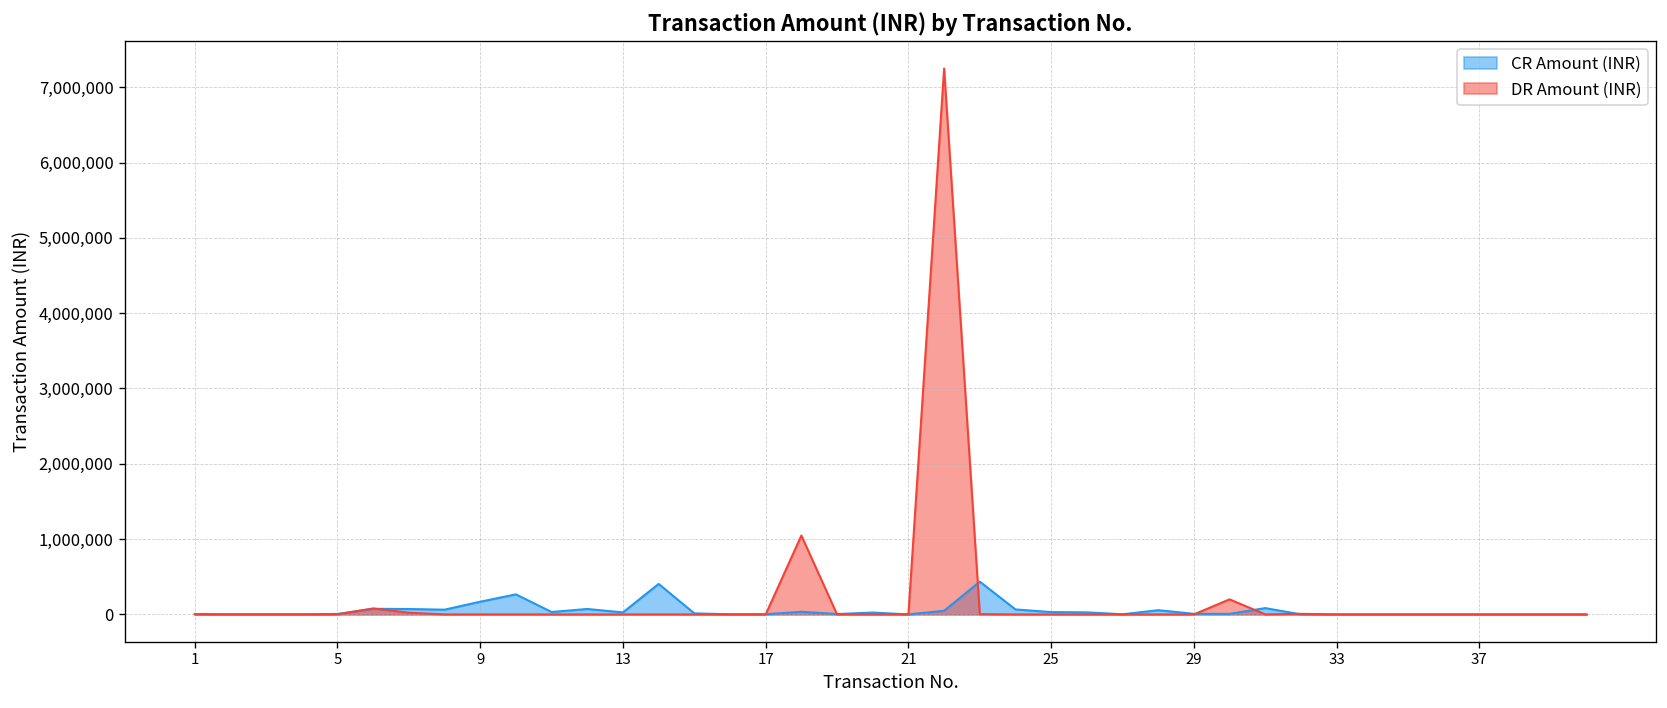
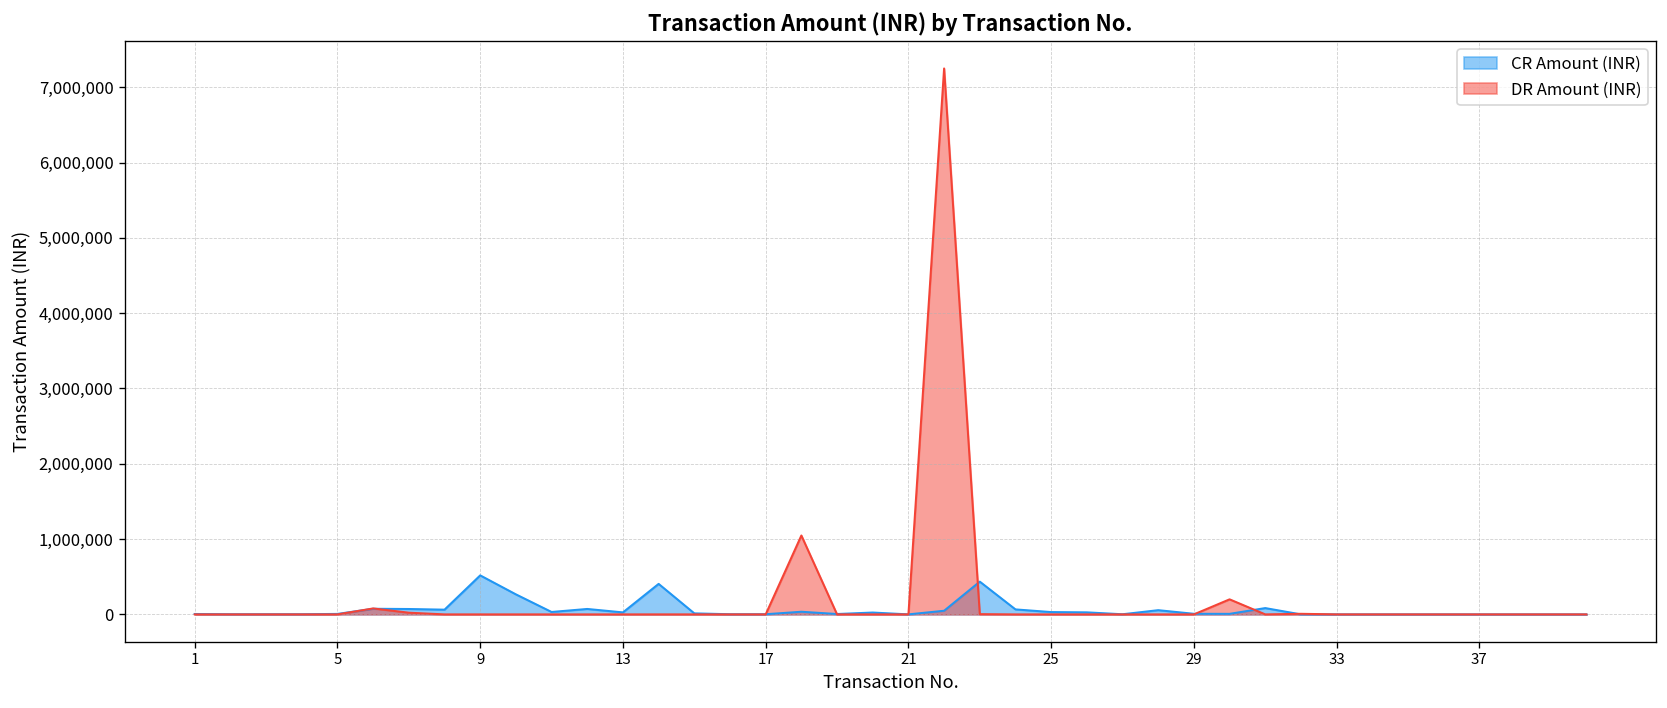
  {
    "CR Amount (INR)": {
-     "9": "200,000"
+     "9": "500,000"
    },
    "DR Amount (INR)": {
      "9": "0"
    }
  }
